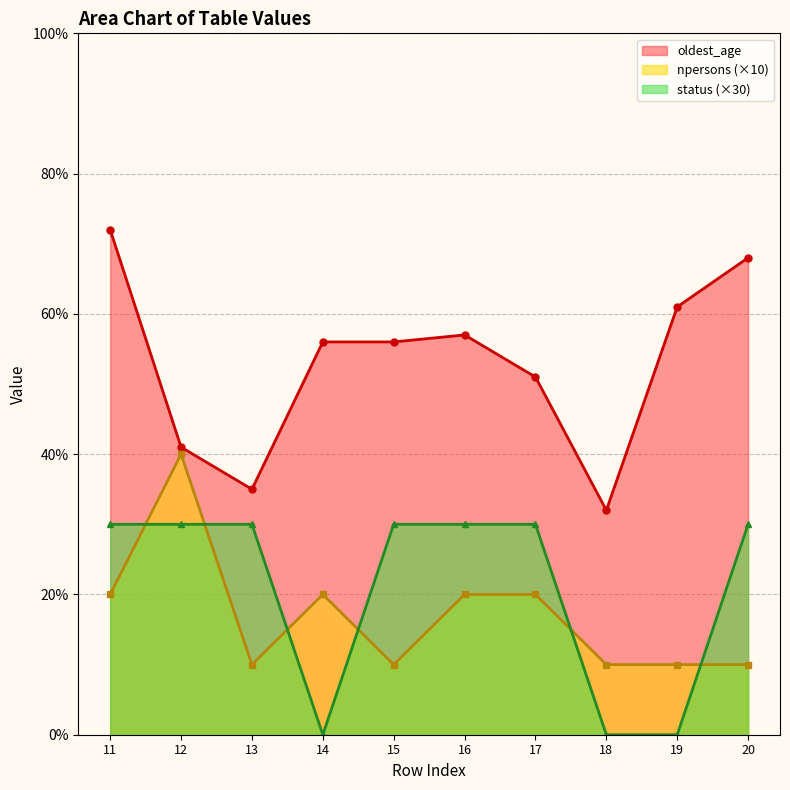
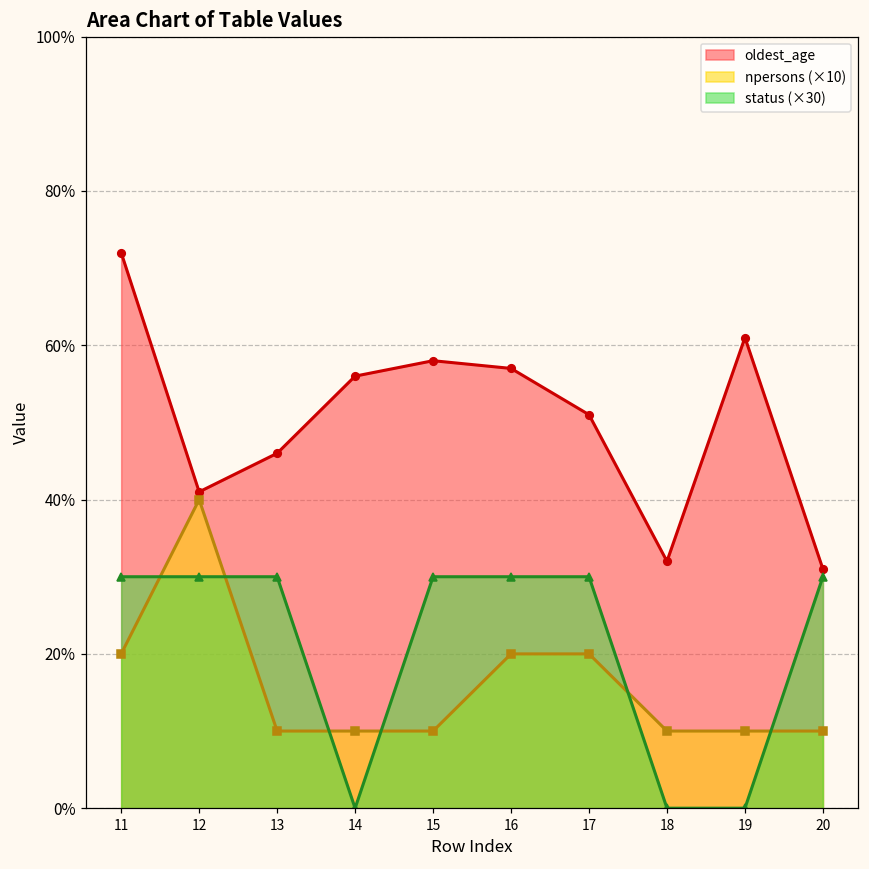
  {
    "oldest_age": {
      "11": "72%",
      "12": "41%",
-     "13": "35%",
+     "13": "46%",
      "14": "56%",
-     "15": "56%",
+     "15": "58%",
      "16": "57%",
      "17": "51%",
      "18": "32%",
      "19": "61%",
-     "20": "68%"
+     "20": "31%"
    },
    "npersons (×10)": {
      "11": "20%",
      "12": "40%",
      "13": "10%",
-     "14": "20%",
+     "14": "10%",
      "15": "10%",
      "16": "20%",
      "17": "20%",
      "18": "10%",
      "19": "10%",
      "20": "10%"
    },
    "status (×30)": {
      "11": "30%",
      "12": "30%",
      "13": "30%",
      "14": "0%",
      "15": "30%",
      "16": "30%",
      "17": "30%",
      "18": "0%",
      "19": "0%",
      "20": "30%"
    }
  }
